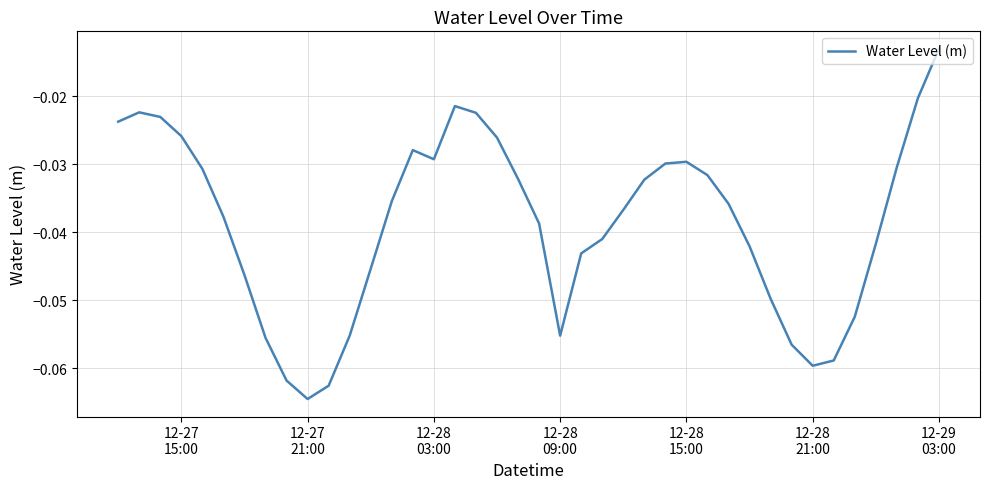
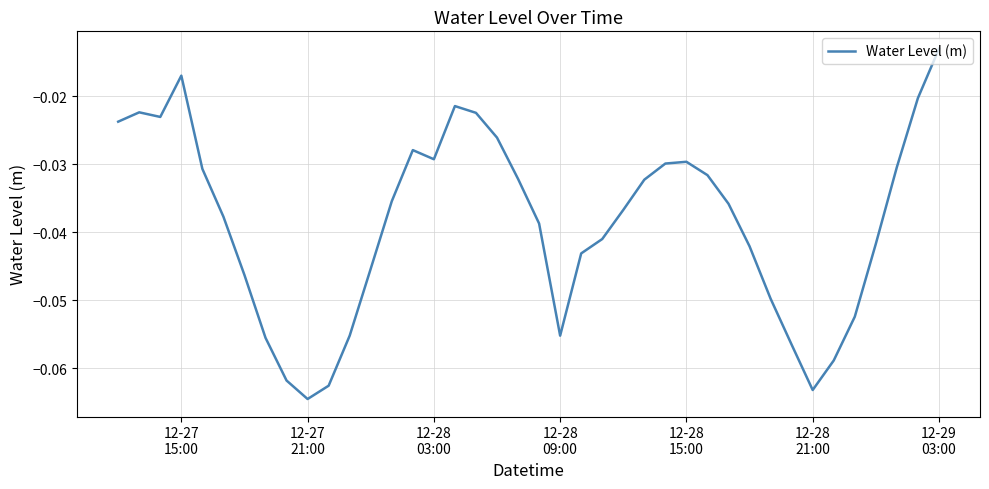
  {
-   "12-27 15:00": -0.026,
+   "12-27 15:00": -0.017,
    "12-27 21:00": -0.064,
    "12-28 03:00": -0.029,
    "12-28 09:00": -0.055,
    "12-28 15:00": -0.030,
-   "12-28 21:00": -0.060
+   "12-28 21:00": -0.063
  }
